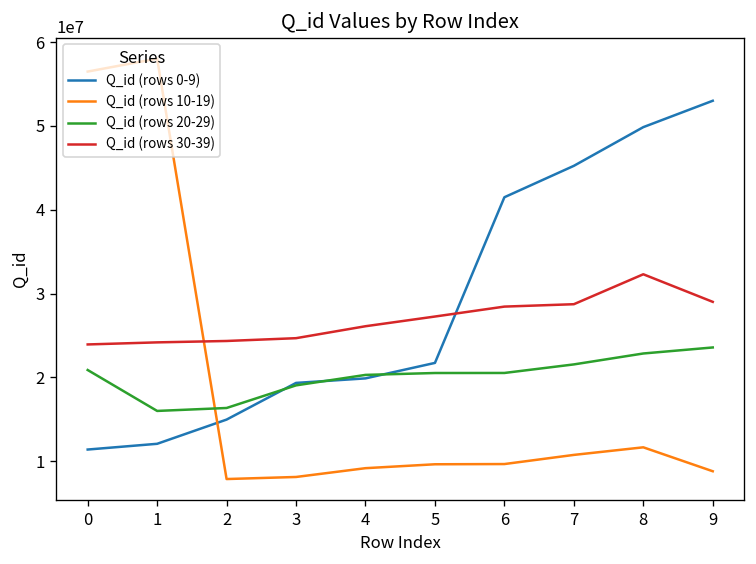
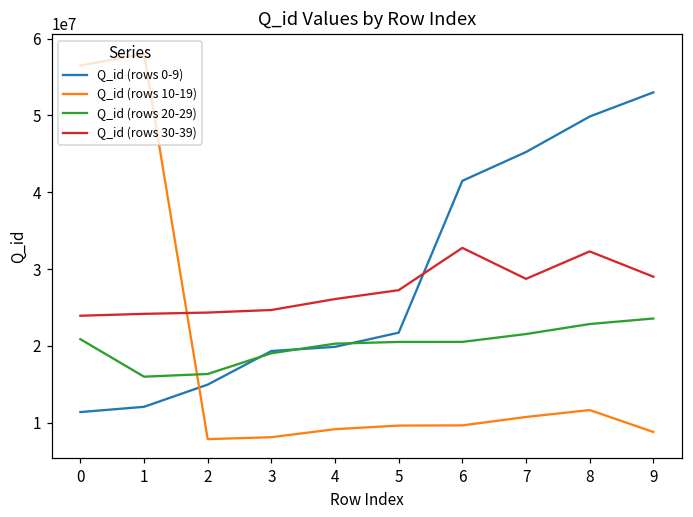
  {
    "Q_id (rows 0-9)": {
      "0": 11000000,
      "1": 12000000,
      "2": 15000000,
      "4": 20000000,
      "5": 22000000,
      "6": 41000000,
      "7": 45000000,
      "8": 50000000,
      "9": 53000000
    },
    "Q_id (rows 10-19)": {
      "2": 8000000,
      "3": 8000000,
      "4": 9000000,
      "5": 10000000,
      "6": 10000000,
      "7": 11000000,
      "8": 12000000,
      "9": 9000000
    },
    "Q_id (rows 20-29)": {
      "0": 21000000,
      "1": 16000000,
      "2": 16000000,
      "4": 20000000,
      "5": 21000000,
      "6": 21000000,
      "7": 22000000,
      "8": 23000000,
      "9": 24000000
    },
    "Q_id (rows 30-39)": {
      "0": 24000000,
      "1": 24000000,
      "2": 24000000,
      "3": 25000000,
      "4": 26000000,
      "5": 27000000,
-     "6": 28000000,
+     "6": 33000000,
      "7": 29000000,
      "8": 32000000,
      "9": 29000000
    }
  }
